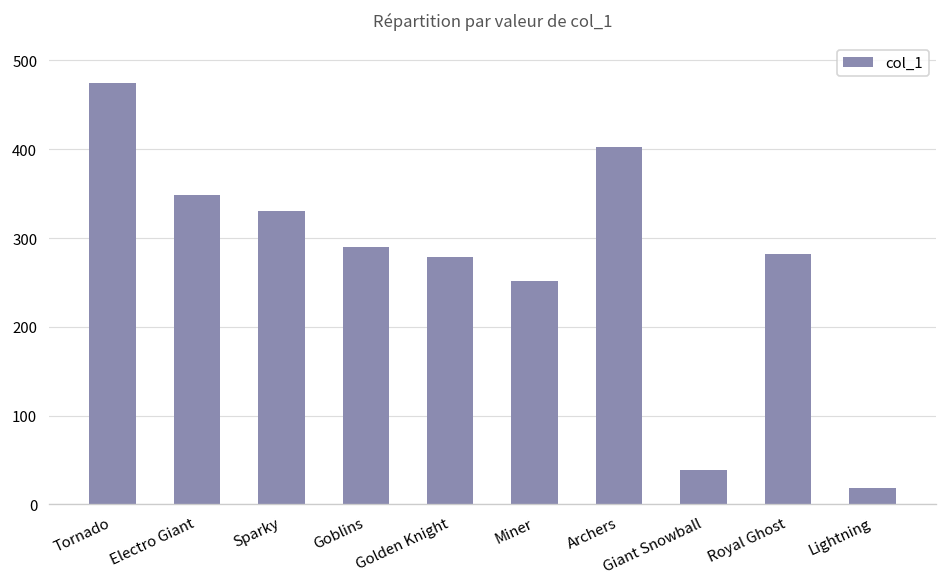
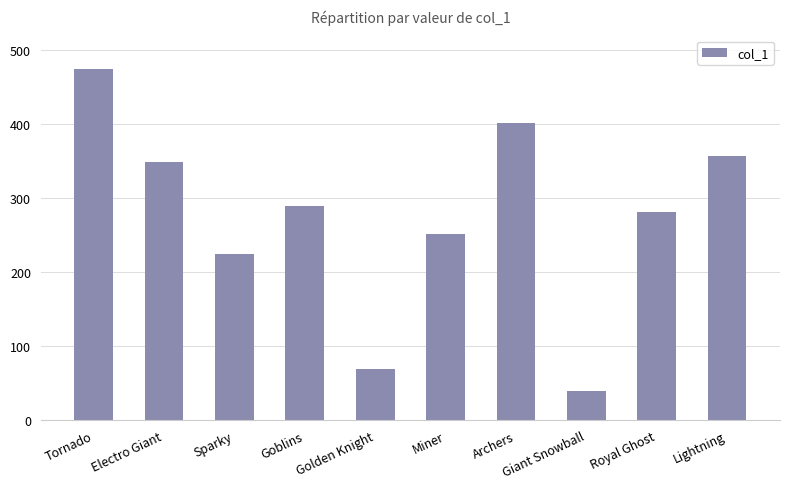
  {
    "Tornado": 480,
    "Electro Giant": 350,
-   "Sparky": 330,
+   "Sparky": 220,
    "Goblins": 290,
-   "Golden Knight": 280,
+   "Golden Knight": 70,
    "Miner": 250,
    "Archers": 400,
    "Giant Snowball": 40,
    "Royal Ghost": 280,
-   "Lightning": 20
+   "Lightning": 360
  }
